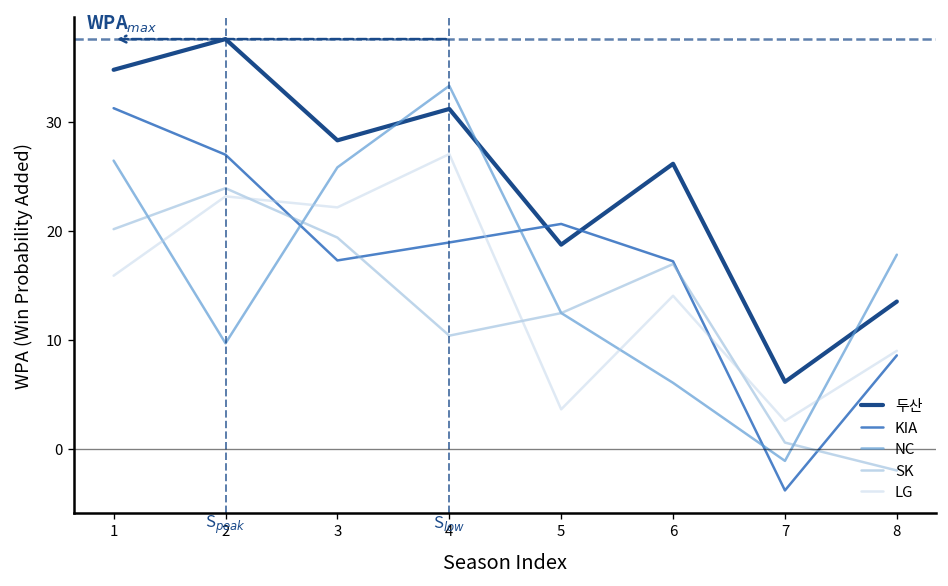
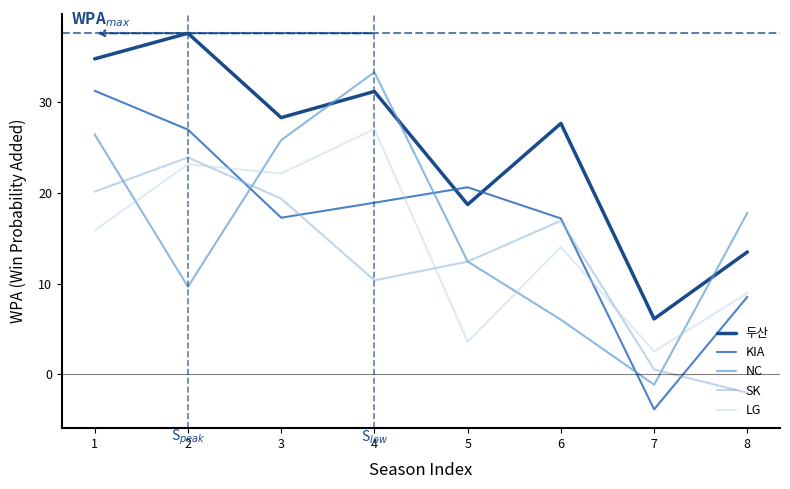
  {
    "두산": {
      "1": 35,
      "2": 38,
      "3": 28,
      "4": 31,
      "5": 19,
-     "6": 26,
+     "6": 28,
      "7": 6,
      "8": 13
    },
    "KIA": {
      "1": 31,
      "2": 27,
      "3": 17,
      "4": 19,
      "5": 21,
      "7": -4,
      "8": 9
    }
  }
